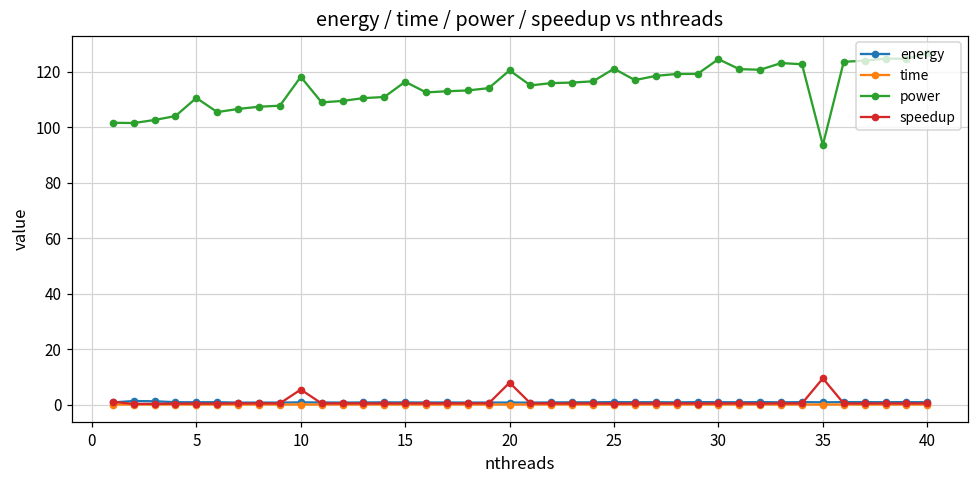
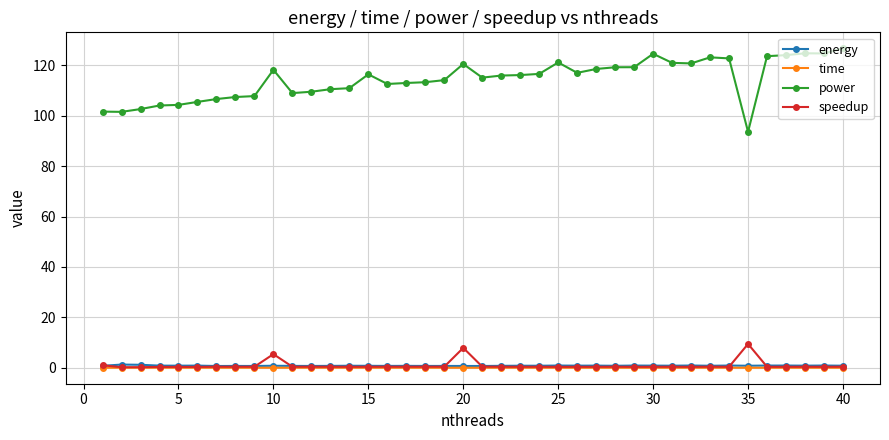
  {
    "power": {
-     "5": 111,
+     "5": 104,
      "10": 118,
      "15": 116,
      "20": 121,
      "25": 121,
      "30": 125,
      "35": 94
    },
    "speedup": {
      "10": 5,
      "20": 8,
      "35": 9
    }
  }
